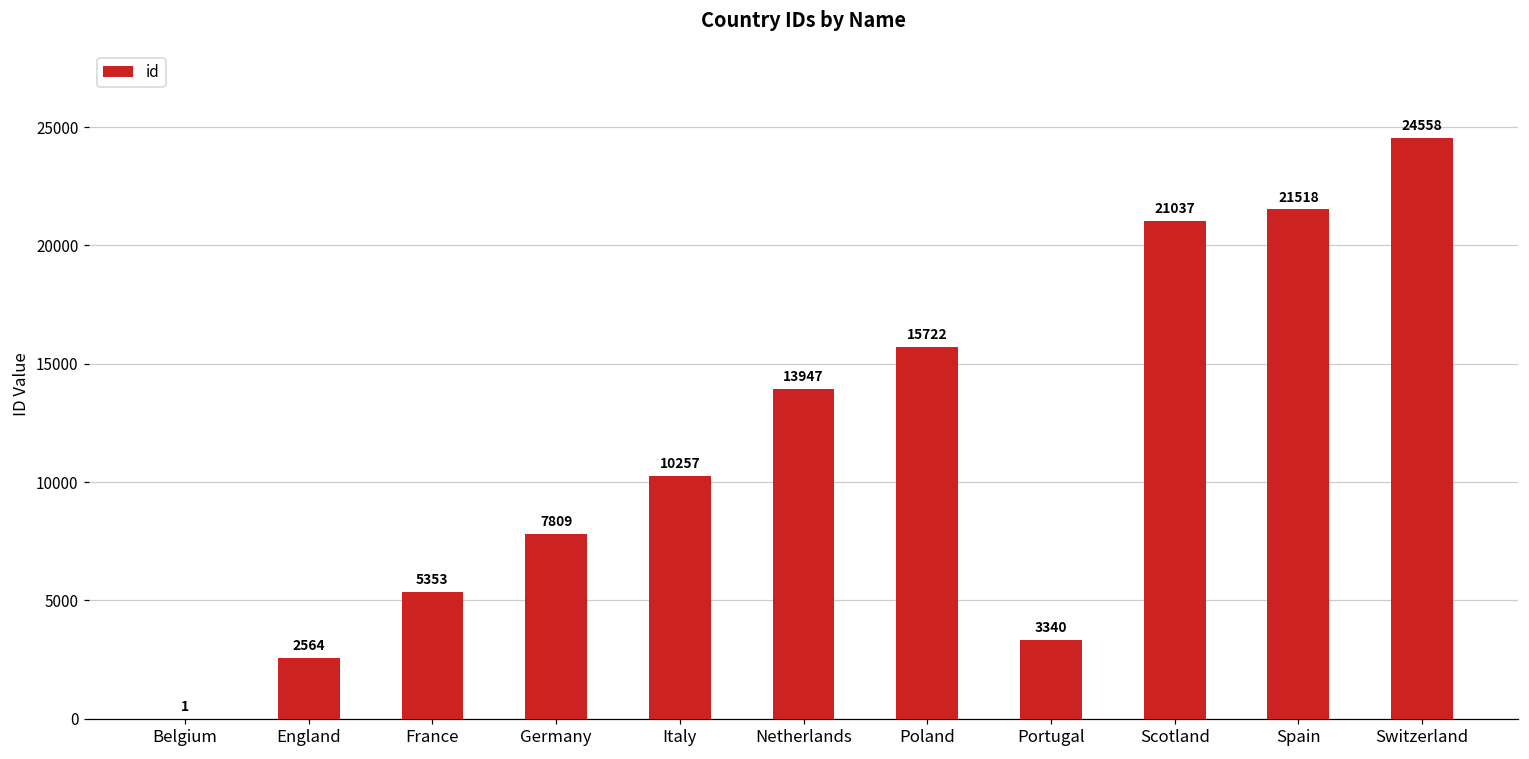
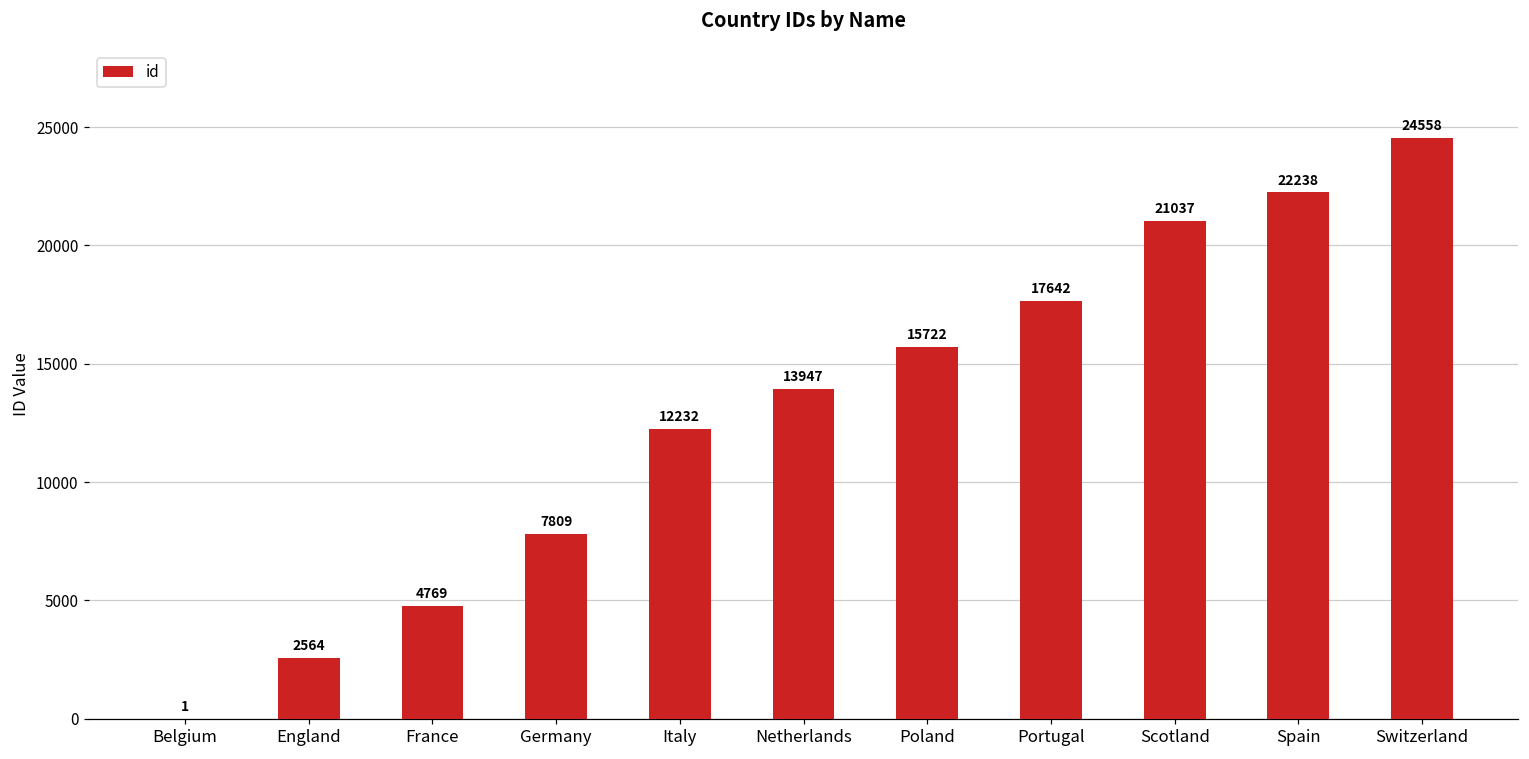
  {
    "Belgium": 1,
    "England": 2564,
-   "France": 5353,
+   "France": 4769,
    "Germany": 7809,
-   "Italy": 10257,
+   "Italy": 12232,
    "Netherlands": 13947,
    "Poland": 15722,
-   "Portugal": 3340,
+   "Portugal": 17642,
    "Scotland": 21037,
-   "Spain": 21518,
+   "Spain": 22238,
    "Switzerland": 24558
  }
